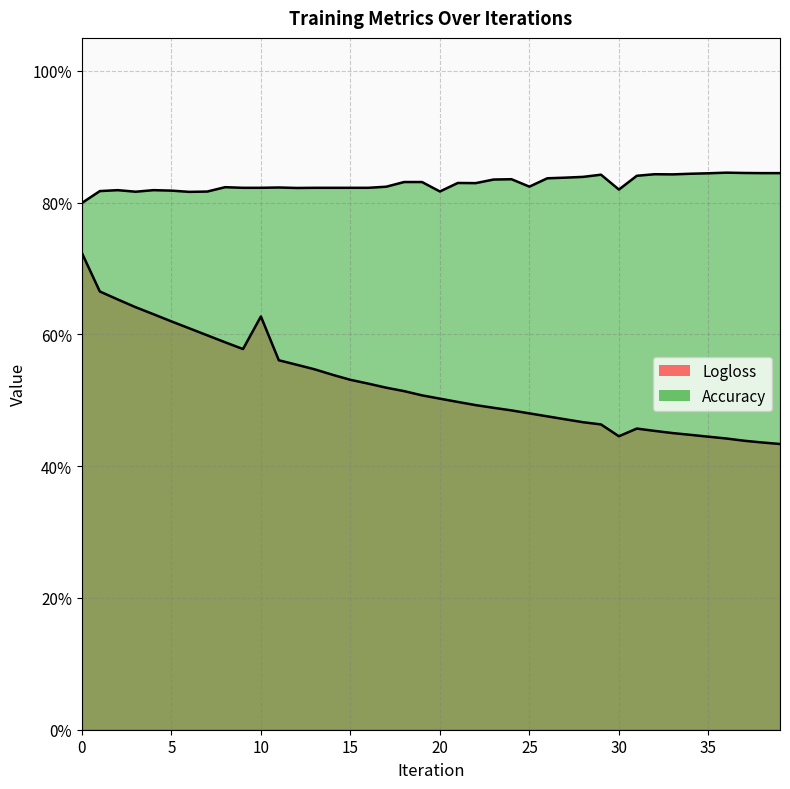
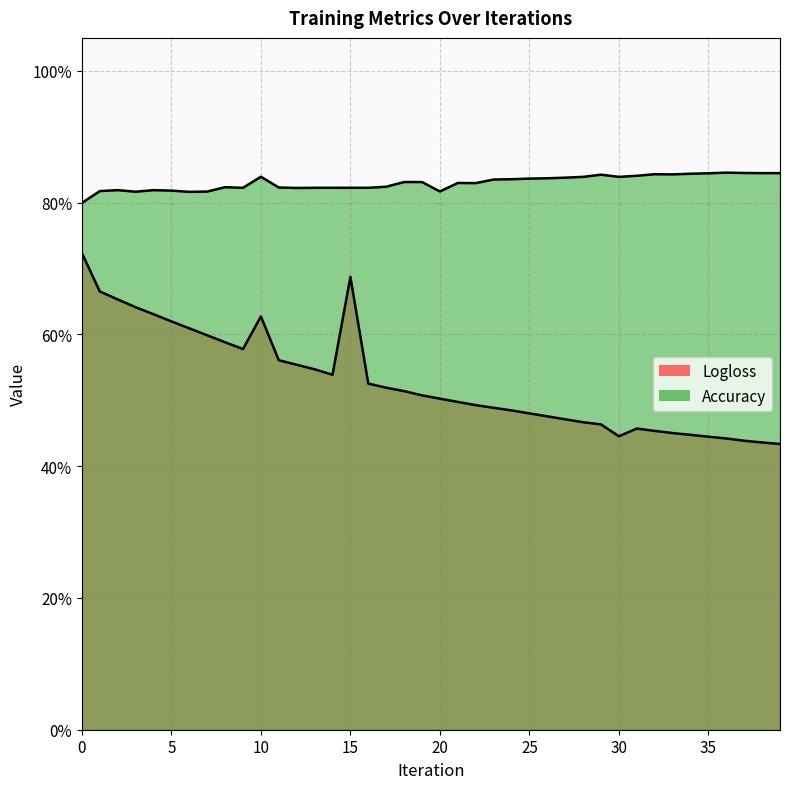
  {
    "Logloss": {
      "0": "72%",
      "5": "62%",
      "10": "63%",
-     "15": "53%",
+     "15": "69%",
      "20": "50%",
      "25": "48%",
      "30": "45%",
      "35": "44%"
    },
    "Accuracy": {
      "0": "80%",
      "5": "82%",
-     "10": "82%",
+     "10": "84%",
      "15": "82%",
      "20": "82%",
-     "25": "82%",
-     "30": "82%",
+     "25": "84%",
+     "30": "84%",
      "35": "84%"
    }
  }
